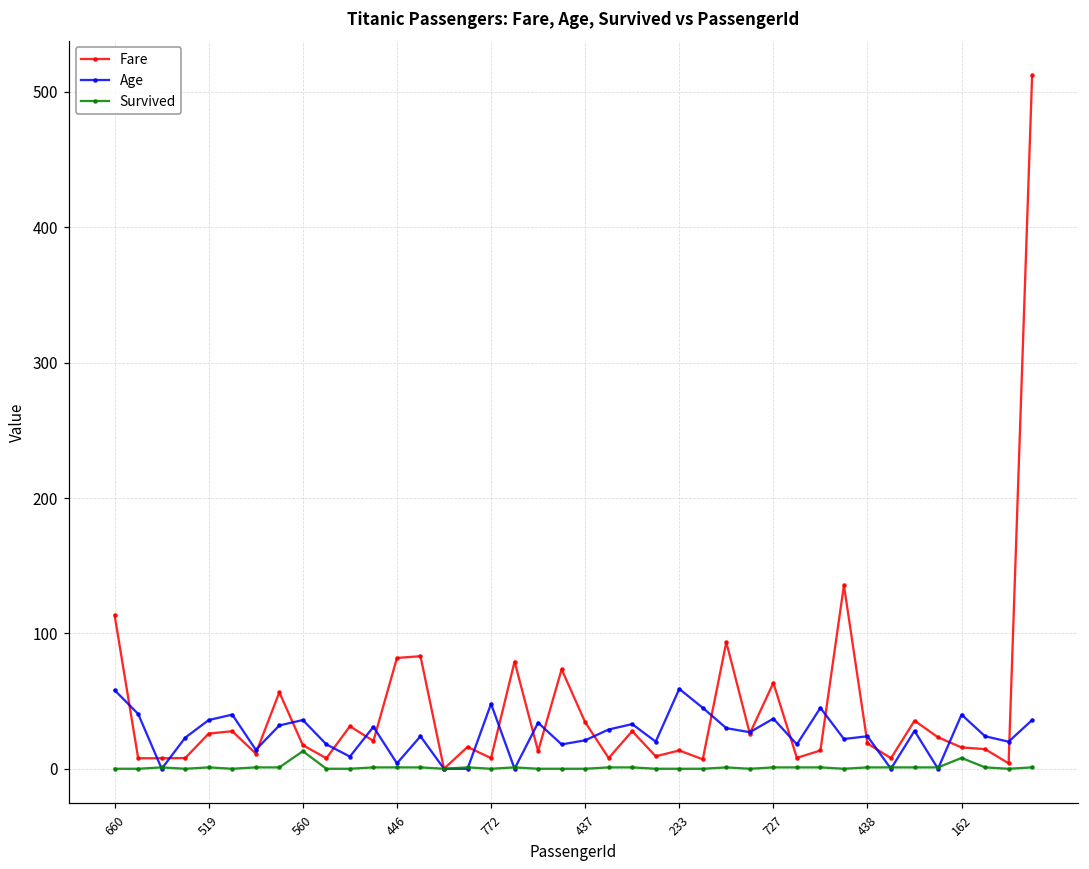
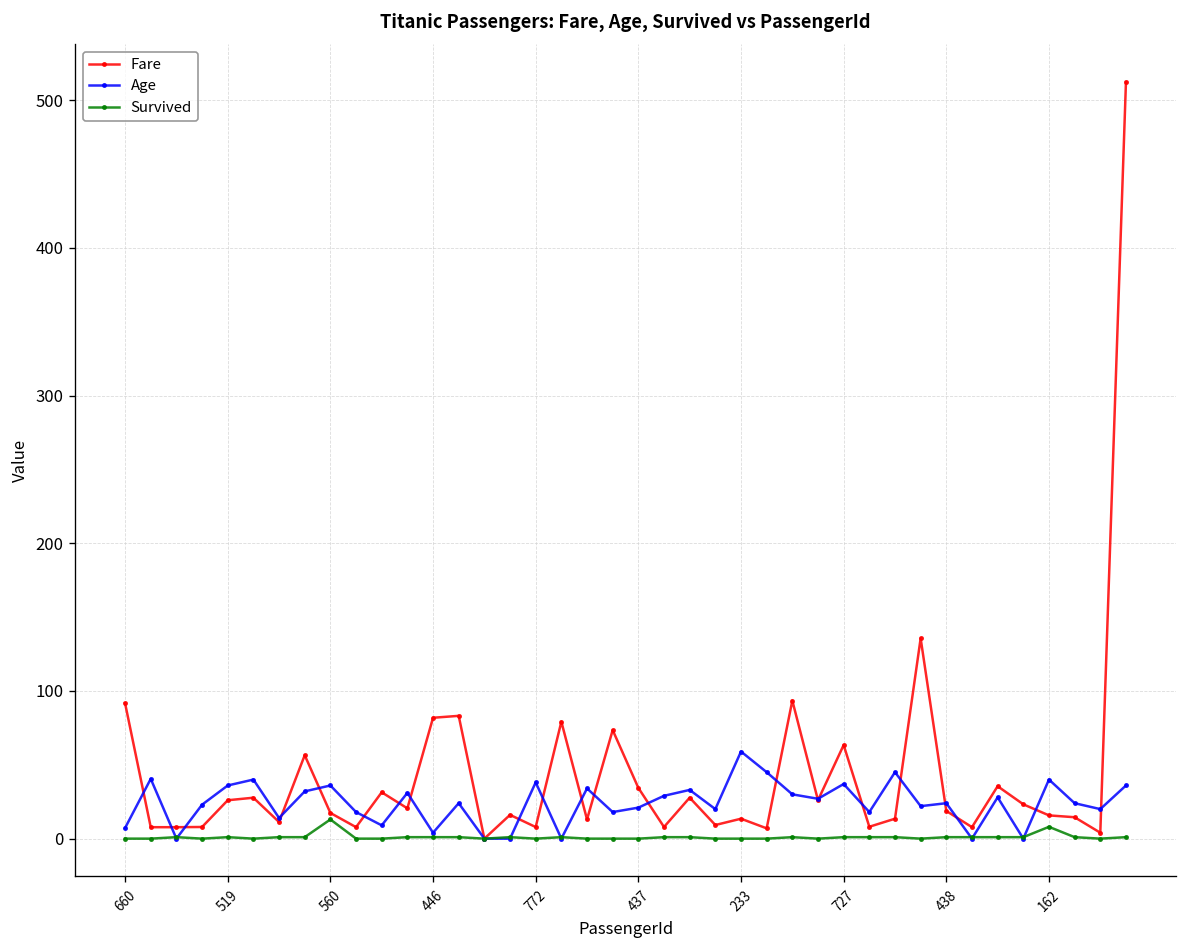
  {
    "Fare": {
-     "660": 113,
+     "660": 92,
      "519": 26,
      "560": 17,
      "446": 82,
      "772": 8,
      "437": 34,
      "233": 14,
      "727": 63,
      "438": 19,
      "162": 16
    },
    "Age": {
-     "660": 58,
+     "660": 7,
      "519": 36,
      "560": 36,
      "446": 4,
-     "772": 48,
+     "772": 38,
      "437": 21,
      "233": 59,
      "727": 37,
      "438": 24,
      "162": 40
    },
    "Survived": {
      "660": 0,
      "519": 1,
      "560": 13,
      "446": 1,
      "772": 0,
      "437": 0,
      "233": 0,
      "727": 1,
      "438": 1,
      "162": 8
    }
  }
